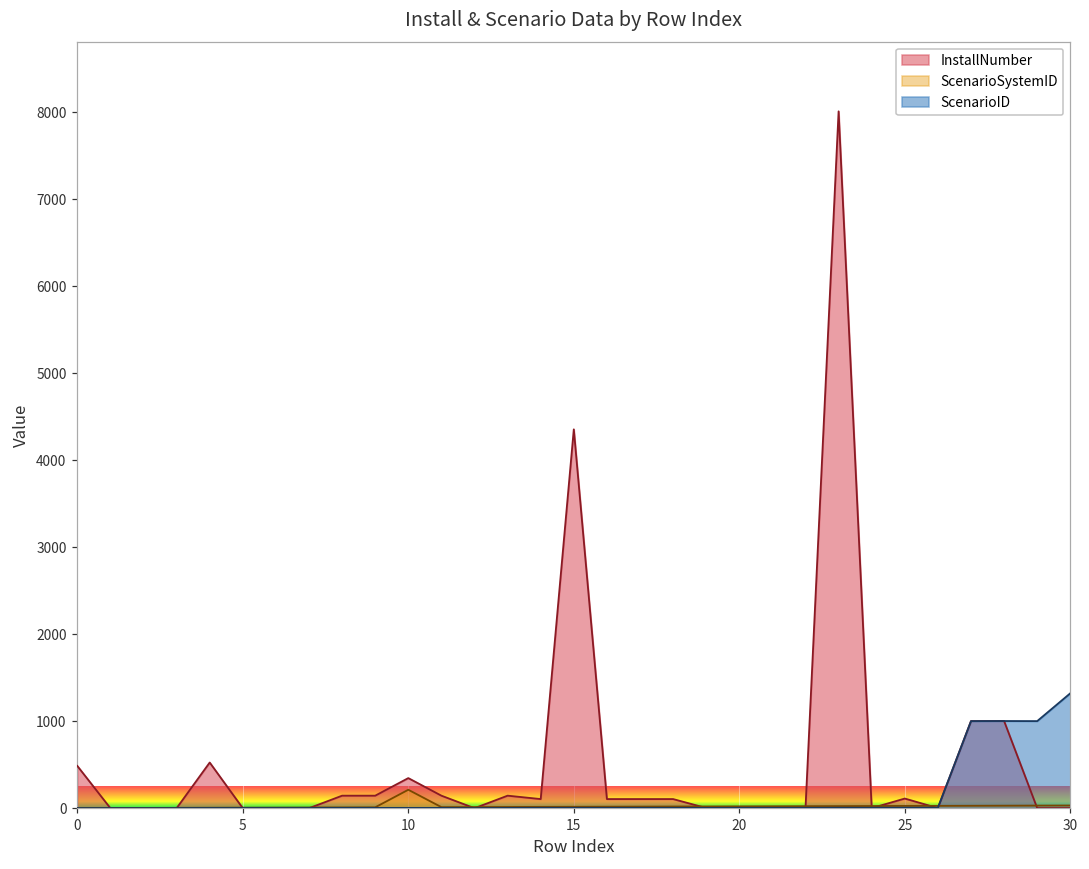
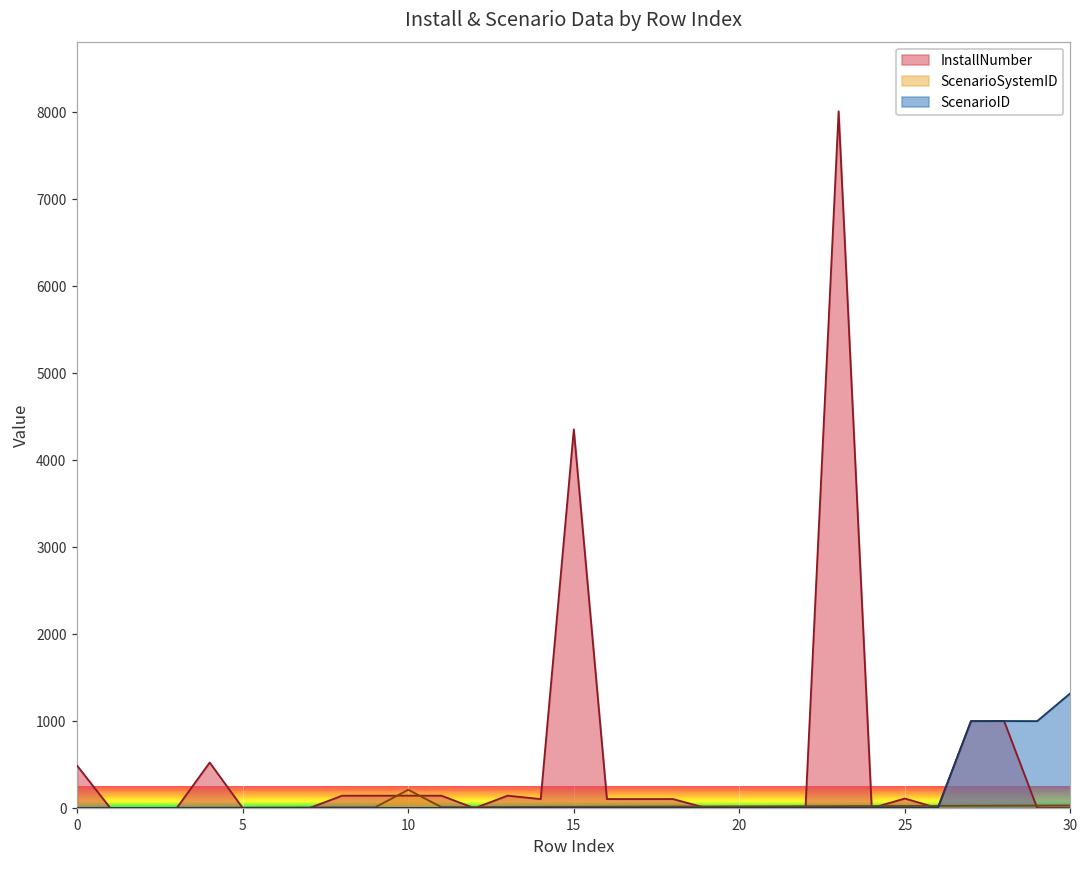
  {
    "InstallNumber": {
      "0": 500,
-     "10": 300,
+     "10": 100,
      "15": 4400,
      "25": 100
    },
    "ScenarioSystemID": {
      "10": 200
    },
    "ScenarioID": {
      "10": 0,
      "30": 1300
    }
  }
